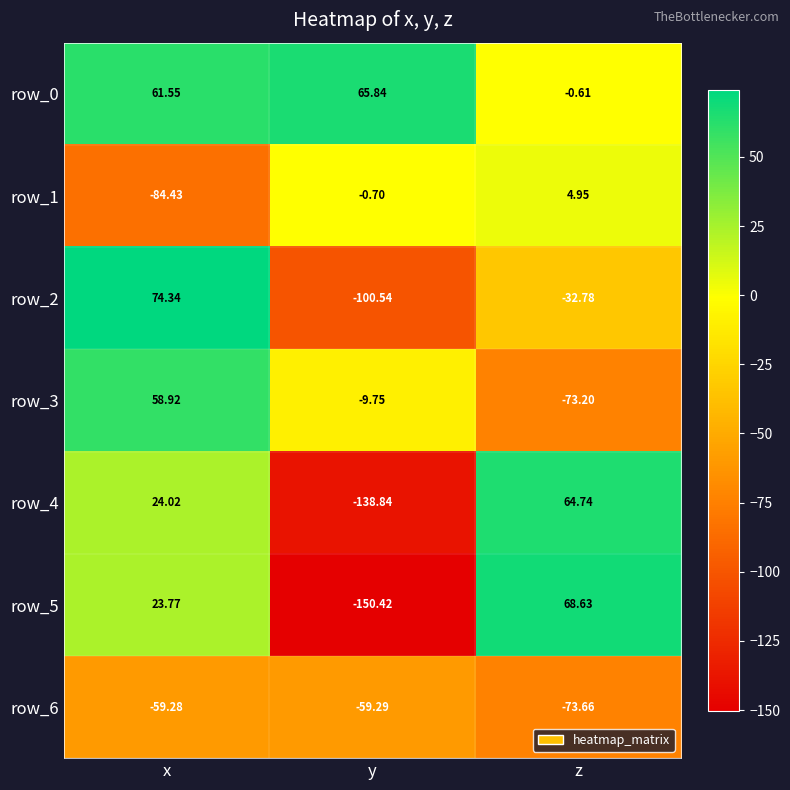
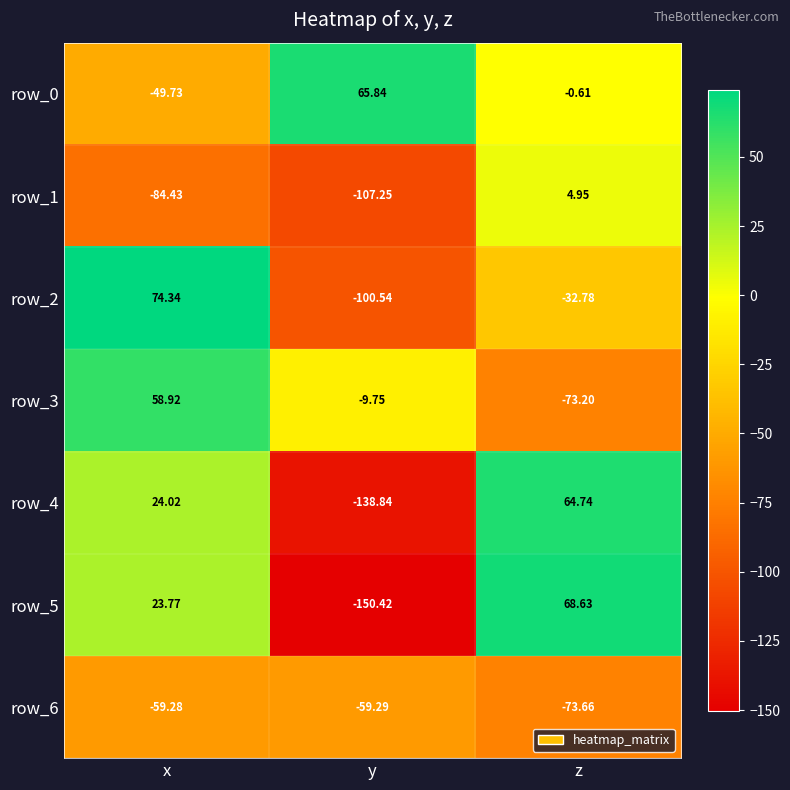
  {
    "row_0": {
-     "x": 61.55,
+     "x": -49.73,
      "y": 65.84,
      "z": -0.61
    },
    "row_1": {
      "x": -84.43,
-     "y": -0.70,
+     "y": -107.25,
      "z": 4.95
    },
    "row_2": {
      "x": 74.34,
      "y": -100.54,
      "z": -32.78
    },
    "row_3": {
      "x": 58.92,
      "y": -9.75,
      "z": -73.20
    },
    "row_4": {
      "x": 24.02,
      "y": -138.84,
      "z": 64.74
    },
    "row_5": {
      "x": 23.77,
      "y": -150.42,
      "z": 68.63
    },
    "row_6": {
      "x": -59.28,
      "y": -59.29,
      "z": -73.66
    }
  }
